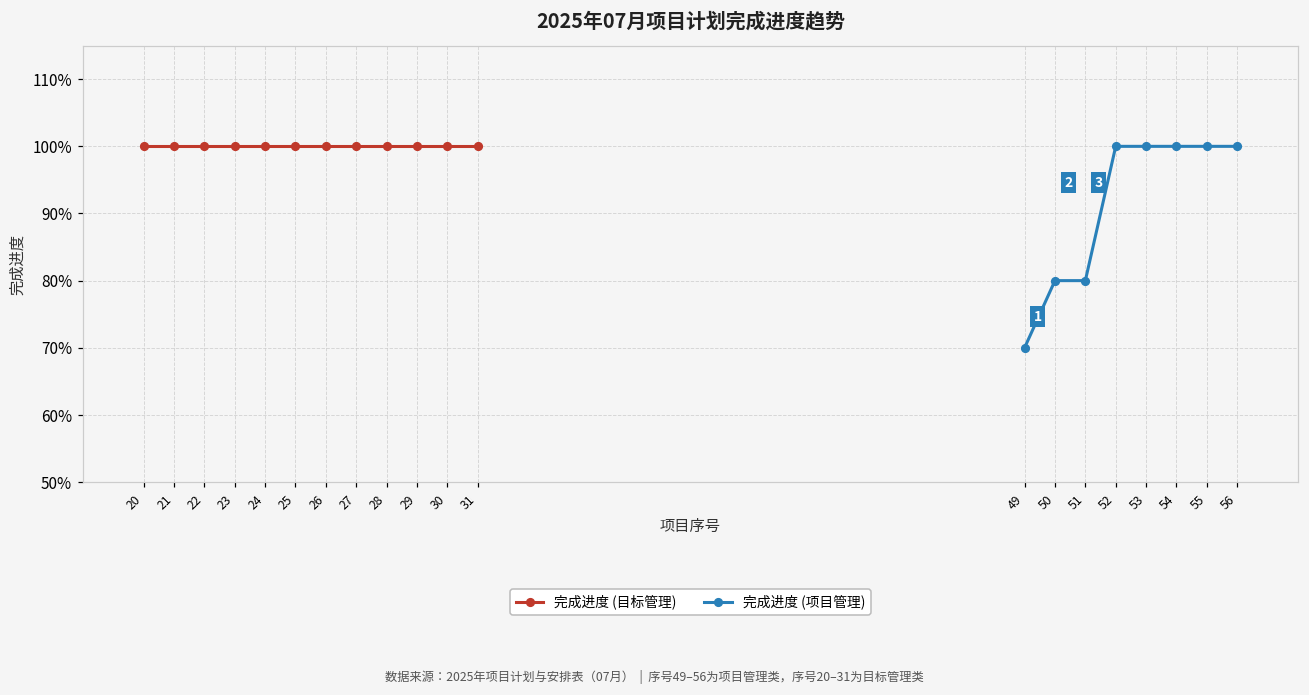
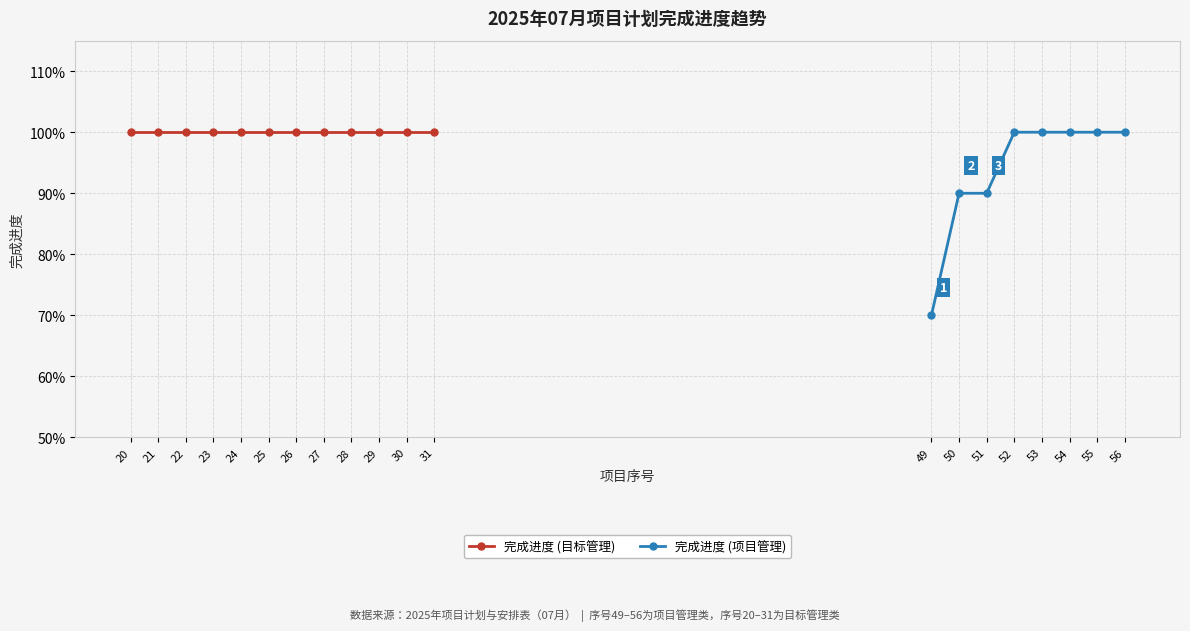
  {
    "完成进度 (目标管理)": {
      "20": "100%",
      "21": "100%",
      "22": "100%",
      "23": "100%",
      "24": "100%",
      "25": "100%",
      "26": "100%",
      "27": "100%",
      "28": "100%",
      "29": "100%",
      "30": "100%",
      "31": "100%"
    },
    "完成进度 (项目管理)": {
-     "50": "80%",
-     "51": "80%",
+     "50": "90%",
+     "51": "90%",
      "52": "100%",
      "53": "100%",
      "54": "100%",
      "55": "100%",
      "56": "100%"
    }
  }
